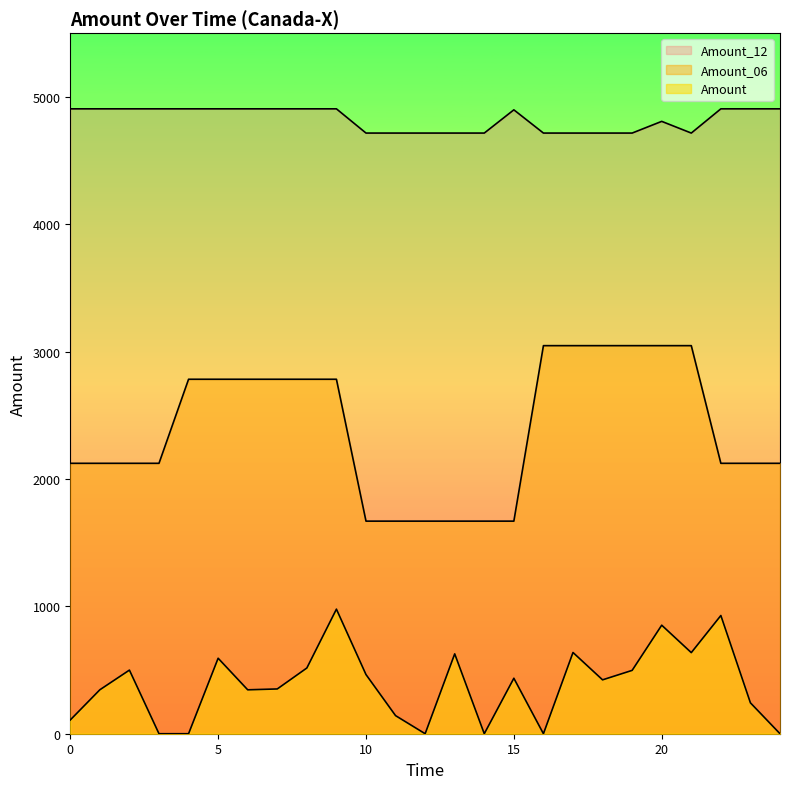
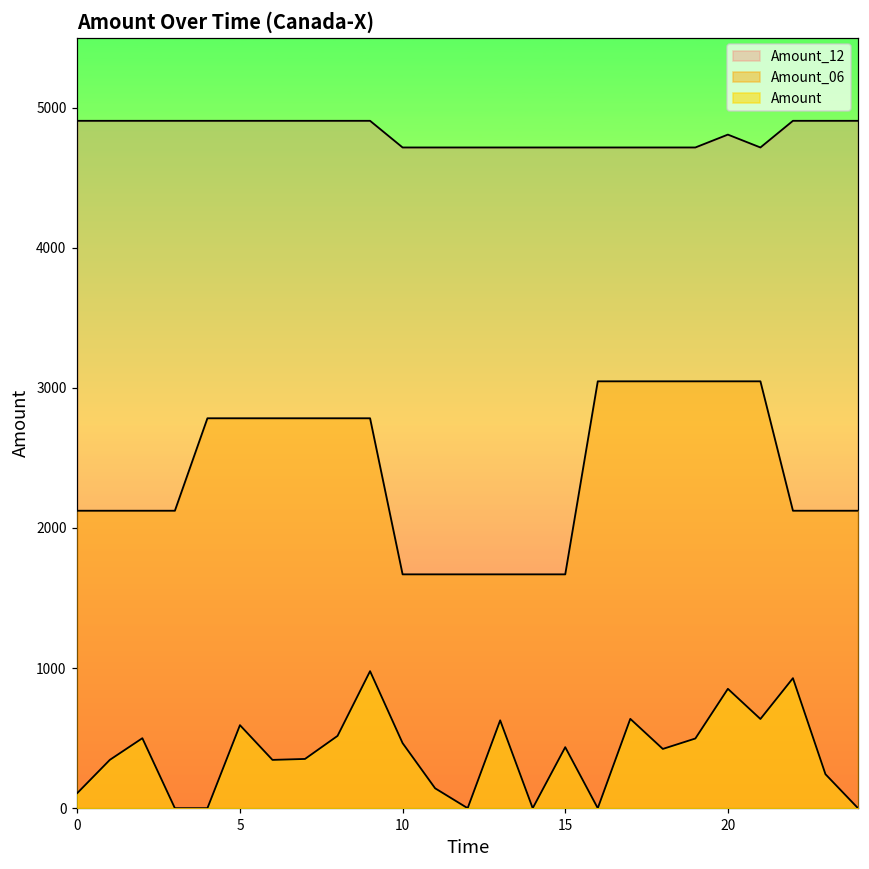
  {
    "Amount_12": {
      "0": 4910,
      "5": 4910,
      "10": 4720,
-     "15": 4900,
+     "15": 4720,
      "20": 4810
    }
  }
